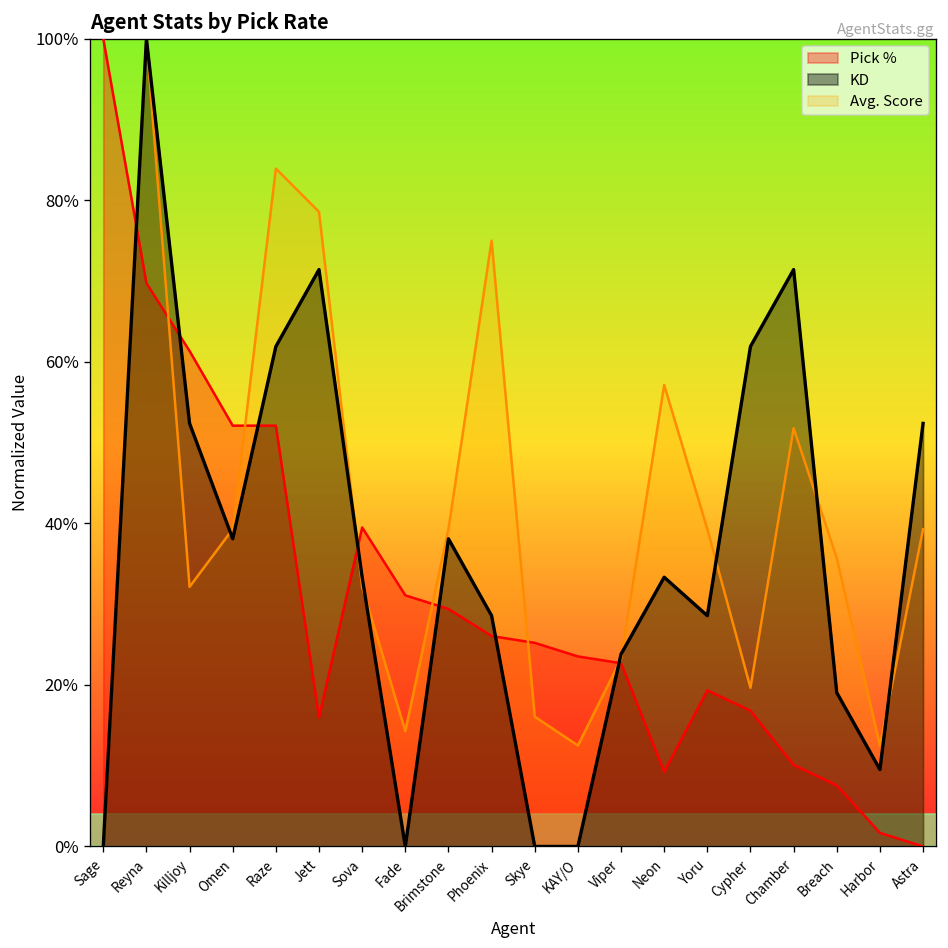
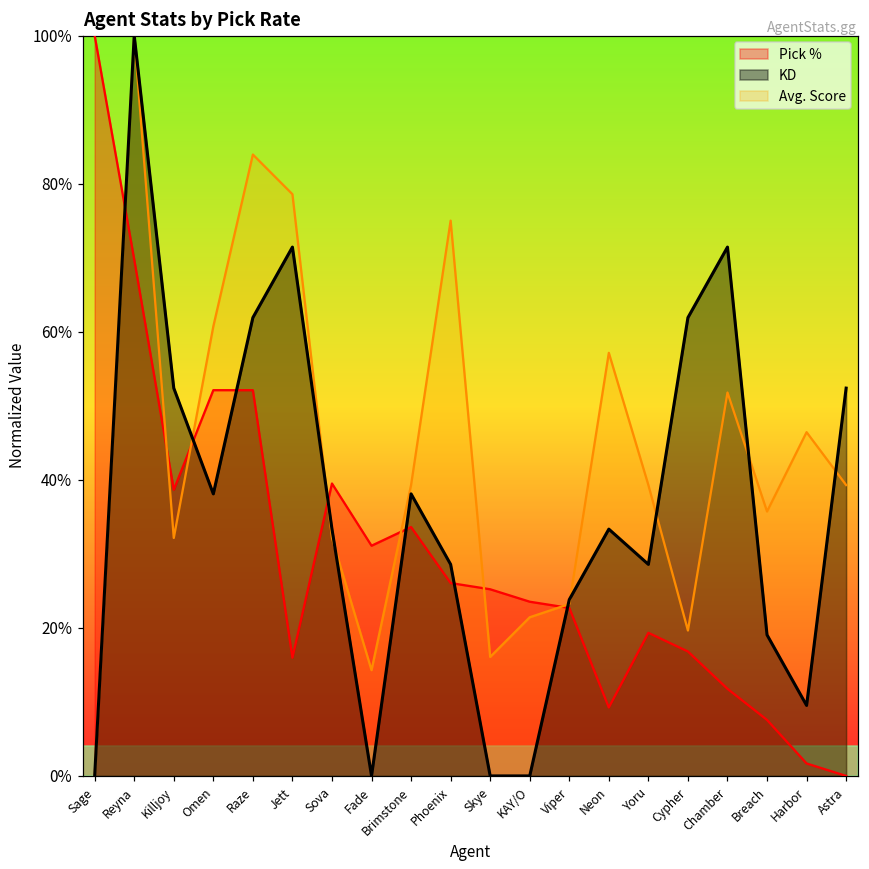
  {
    "Pick %": {
      "Sage": "100%",
      "Reyna": "70%",
-     "Killjoy": "61%",
+     "Killjoy": "39%",
      "Omen": "52%",
      "Raze": "52%",
      "Jett": "16%",
      "Sova": "39%",
      "Fade": "31%",
-     "Brimstone": "29%",
+     "Brimstone": "34%",
      "Phoenix": "26%",
      "Skye": "25%",
      "KAY/O": "24%",
      "Viper": "23%",
      "Neon": "9%",
      "Yoru": "19%",
      "Cypher": "17%",
-     "Chamber": "10%",
+     "Chamber": "12%",
      "Breach": "8%"
    },
    "KD": {
      "Killjoy": "52%",
      "Omen": "38%",
      "Raze": "62%",
      "Jett": "71%",
      "Sova": "33%",
      "Brimstone": "38%",
      "Phoenix": "29%",
      "Viper": "24%",
      "Neon": "33%",
      "Yoru": "29%",
      "Cypher": "62%",
      "Chamber": "71%",
      "Breach": "19%",
      "Harbor": "10%",
      "Astra": "52%"
    },
    "Avg. Score": {
      "Killjoy": "32%",
-     "Omen": "39%",
+     "Omen": "61%",
      "Raze": "84%",
      "Jett": "79%",
      "Sova": "32%",
      "Fade": "14%",
      "Brimstone": "39%",
      "Phoenix": "75%",
      "Skye": "16%",
-     "KAY/O": "13%",
+     "KAY/O": "21%",
      "Viper": "23%",
      "Neon": "57%",
      "Yoru": "39%",
      "Cypher": "20%",
      "Chamber": "52%",
      "Breach": "36%",
-     "Harbor": "13%",
+     "Harbor": "46%",
      "Astra": "39%"
    }
  }
